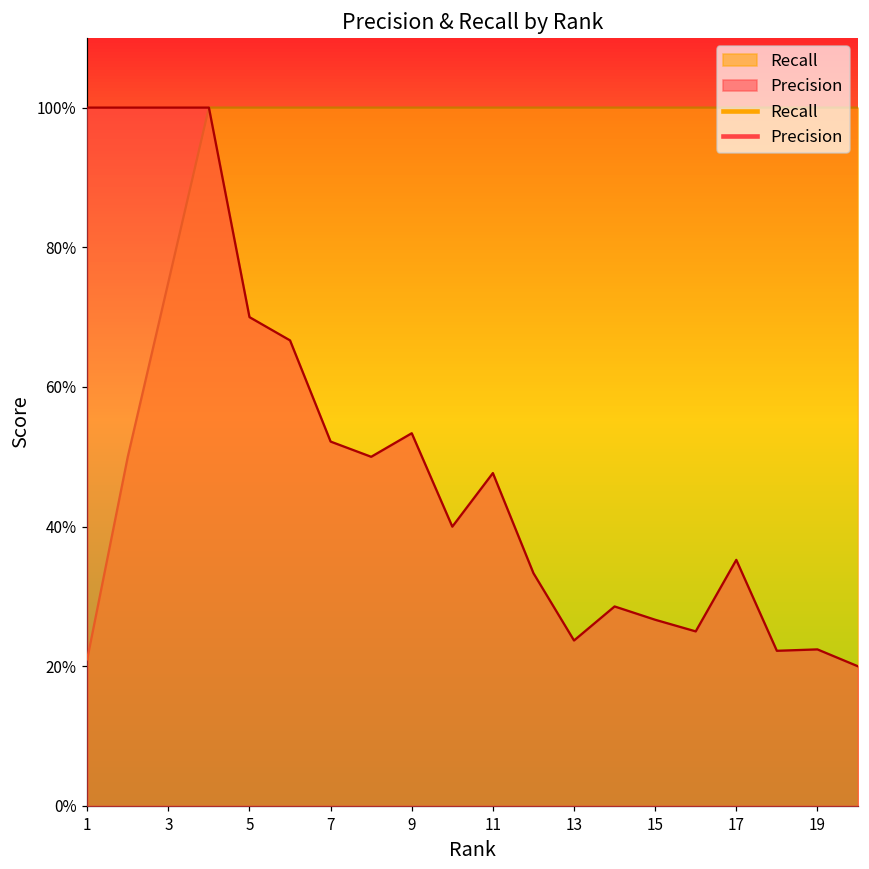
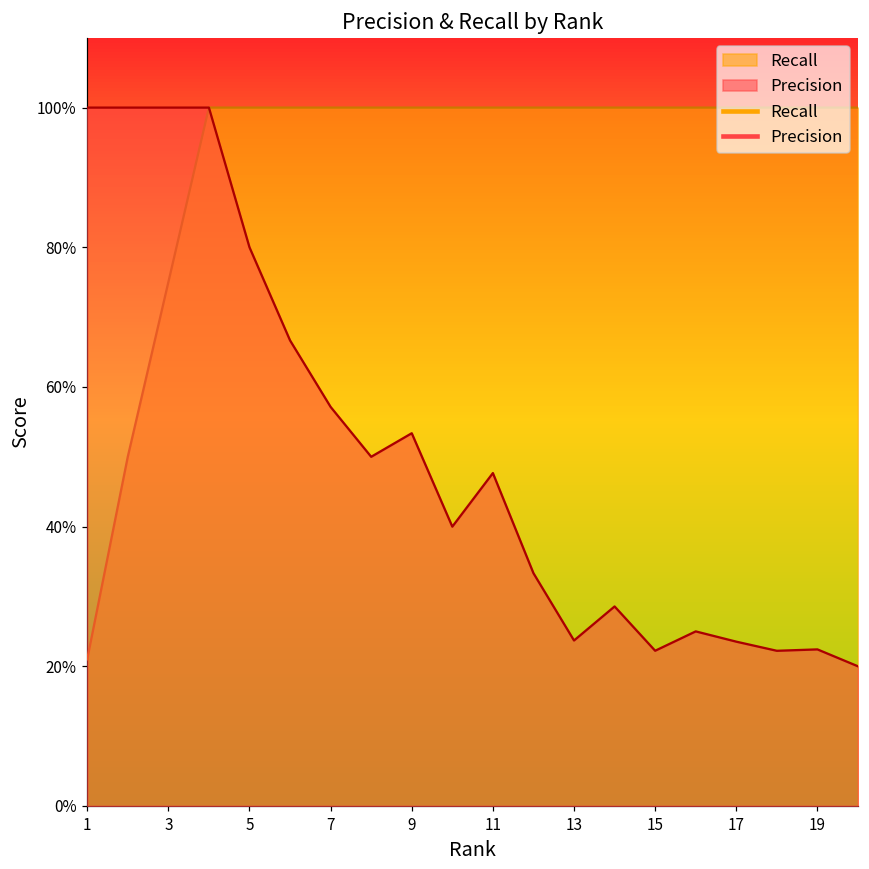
  {
    "Recall": {
      "1": "21%",
      "3": "75%",
      "5": "100%",
      "7": "100%",
      "9": "100%",
      "11": "100%",
      "13": "100%",
      "15": "100%"
    },
    "Precision": {
      "1": "100%",
      "3": "100%",
-     "5": "70%",
-     "7": "52%",
+     "5": "80%",
+     "7": "57%",
      "9": "53%",
      "11": "48%",
      "13": "24%",
-     "15": "27%",
-     "17": "35%",
+     "15": "22%",
+     "17": "24%",
      "19": "22%"
    }
  }
